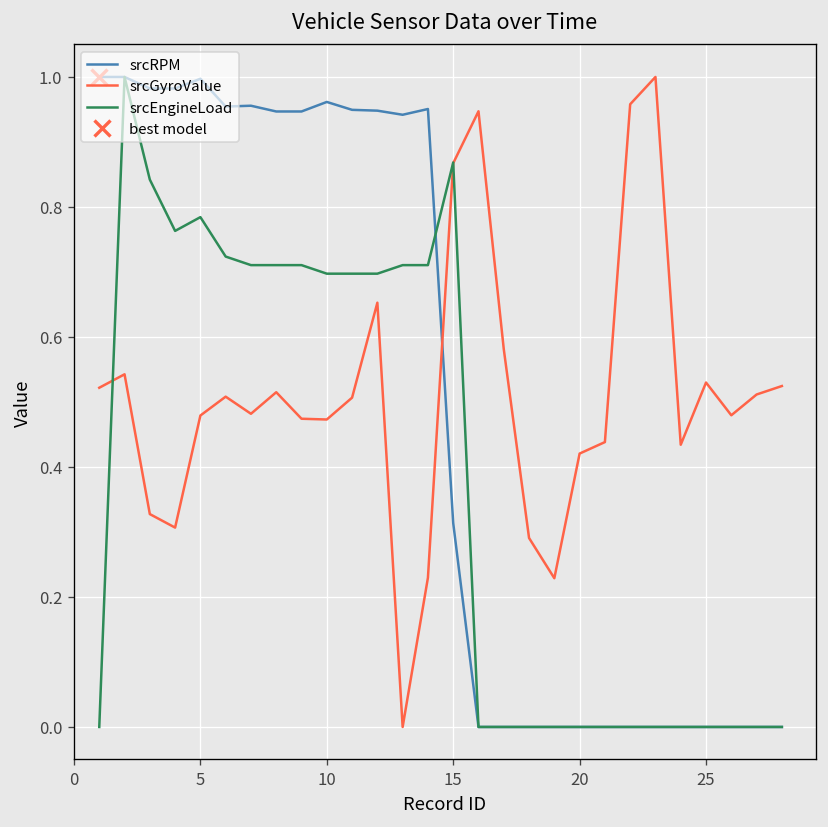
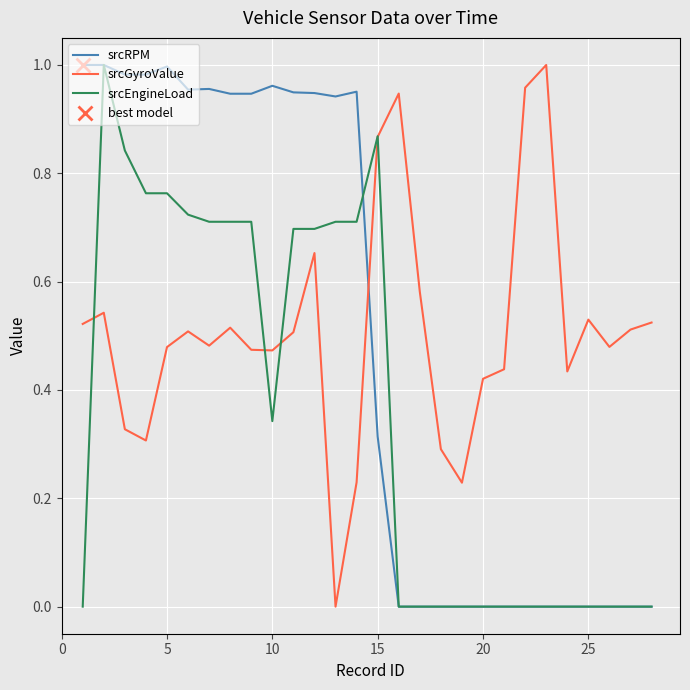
  {
    "srcRPM": {
      "10": 0.96,
      "15": 0.31
    },
    "srcEngineLoad": {
-     "5": 0.78,
-     "10": 0.70
+     "5": 0.76,
+     "10": 0.34
    }
  }
